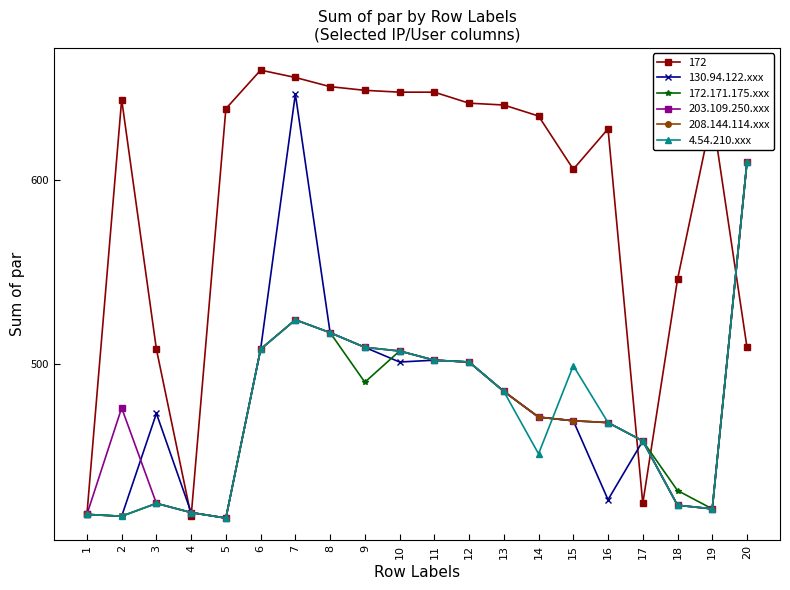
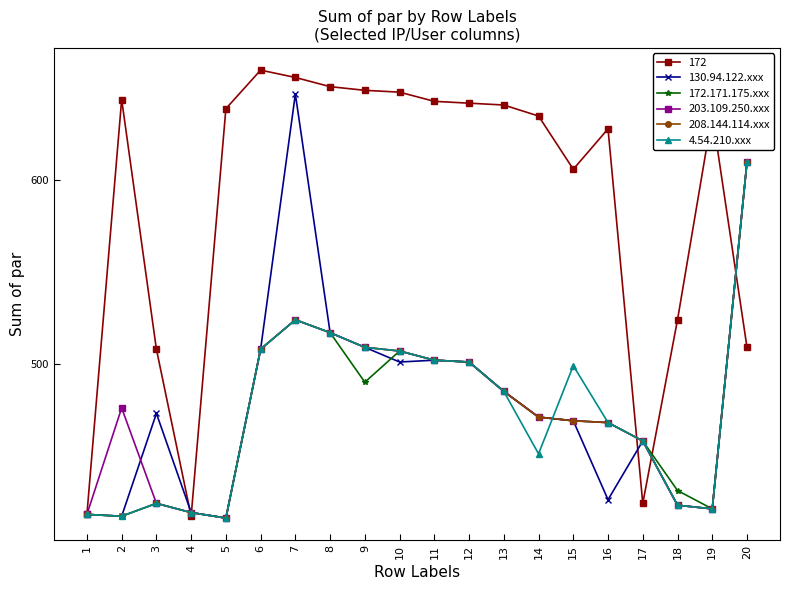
  {
    "172": {
      "2": 644,
      "3": 508,
      "4": 417,
      "5": 639,
      "6": 660,
      "7": 656,
      "8": 651,
      "9": 649,
      "10": 648,
-     "11": 648,
+     "11": 643,
      "12": 642,
      "13": 641,
      "14": 635,
      "15": 606,
      "16": 628,
      "17": 424,
-     "18": 546,
+     "18": 524,
      "20": 509
    },
    "130.94.122.xxx": {
      "3": 473,
      "7": 647,
      "10": 501,
      "16": 426
    },
    "172.171.175.xxx": {
      "9": 490,
      "18": 431
    },
    "203.109.250.xxx": {
      "2": 476
    },
    "4.54.210.xxx": {
      "14": 451,
      "15": 499
    }
  }
